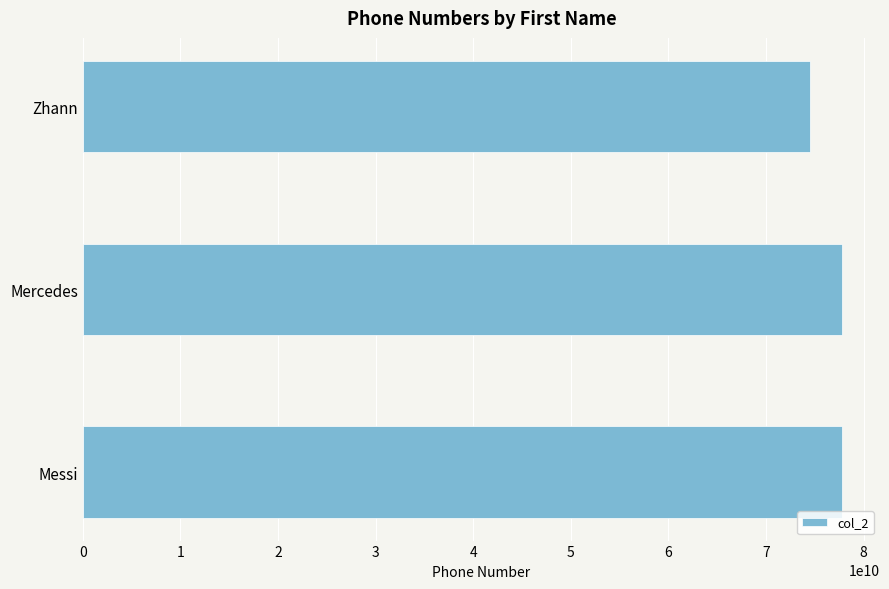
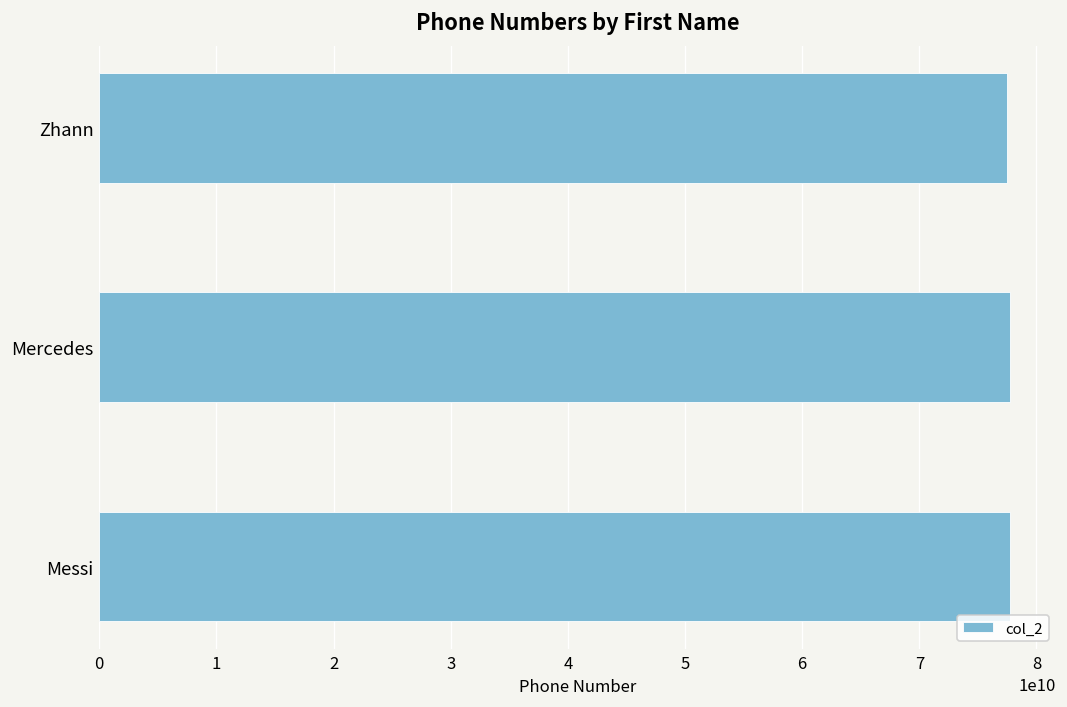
  {
-   "Zhann": 75000000000,
+   "Zhann": 77000000000,
    "Mercedes": 78000000000,
    "Messi": 78000000000
  }
